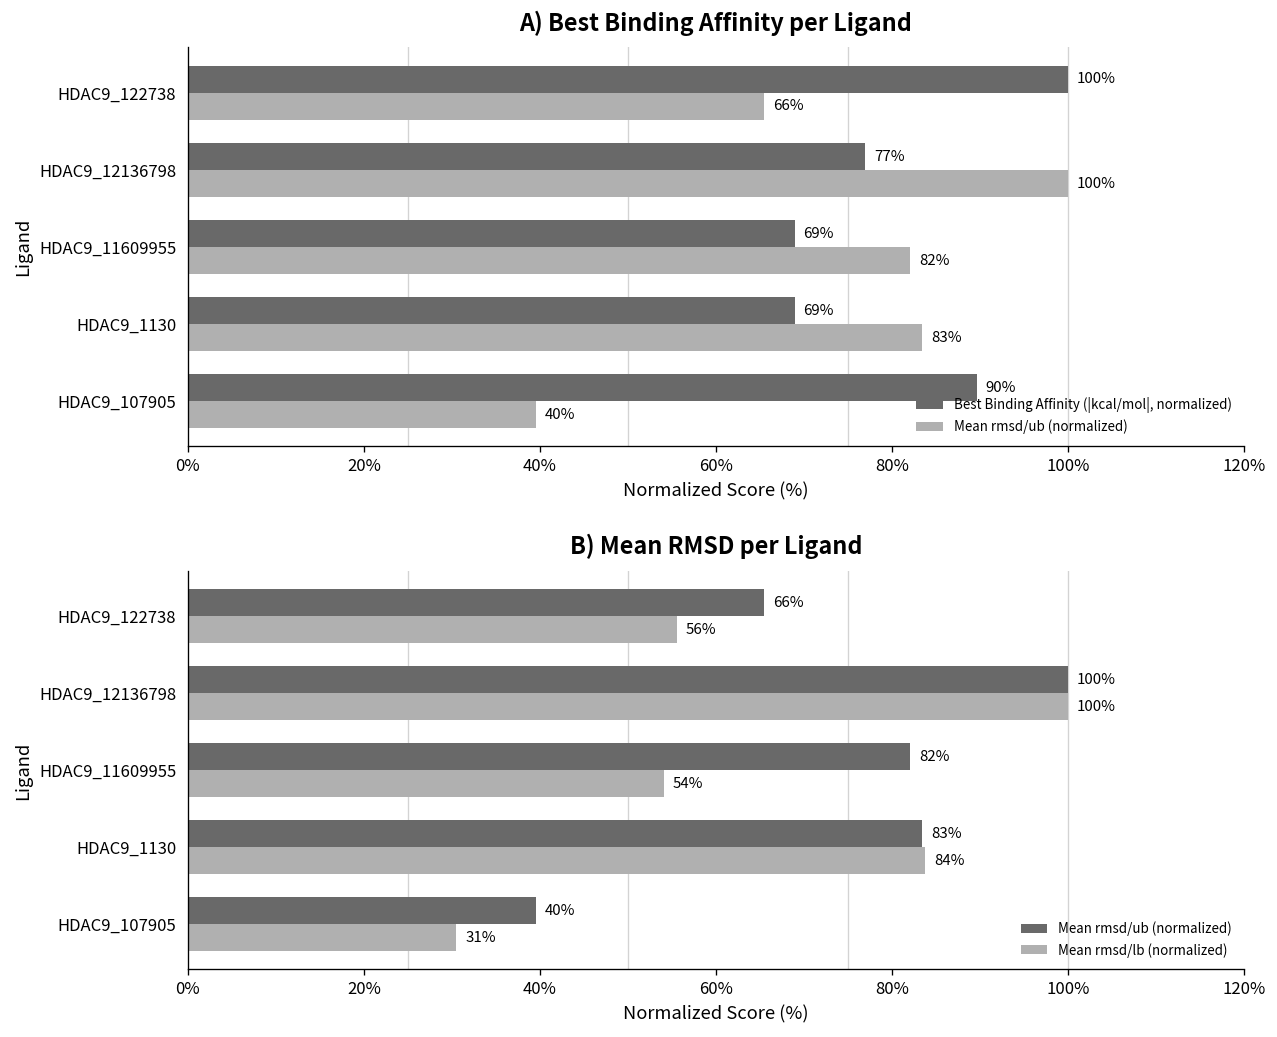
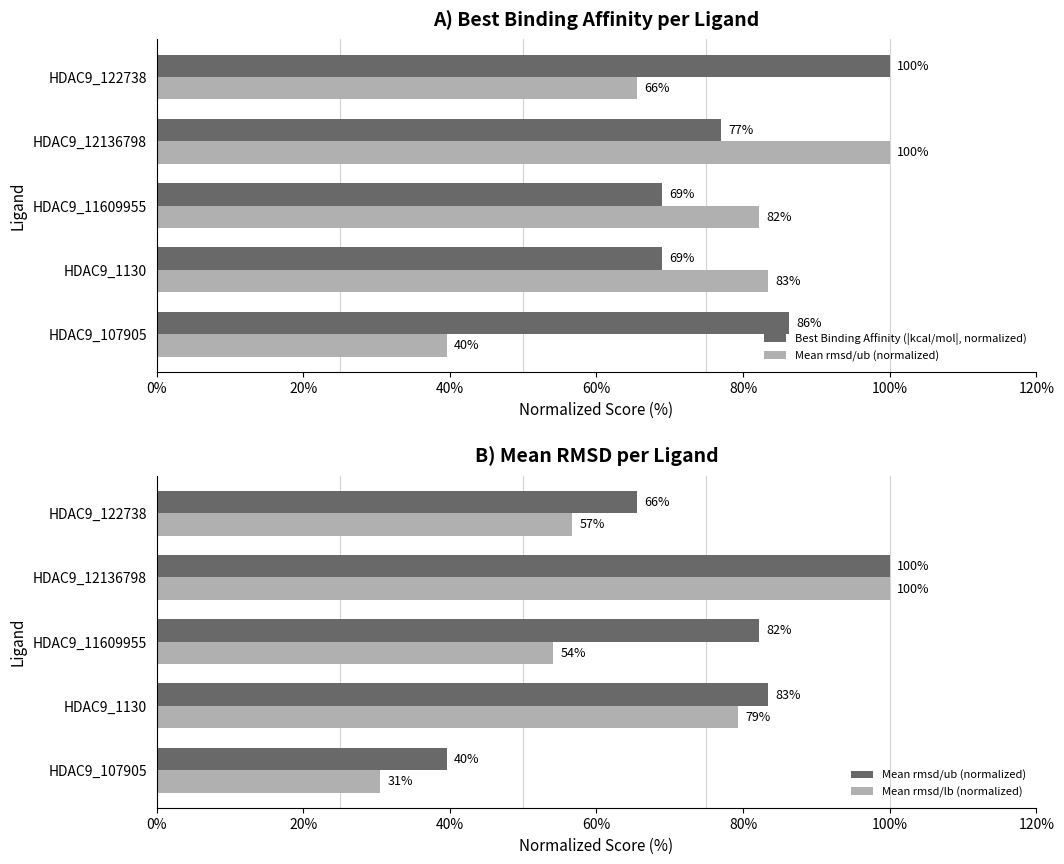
  {
    "A) Best Binding Affinity per Ligand": {
      "Best Binding Affinity (|kcal/mol|, normalized)": {
        "HDAC9_122738": "100%",
        "HDAC9_12136798": "77%",
        "HDAC9_11609955": "69%",
        "HDAC9_1130": "69%",
-       "HDAC9_107905": "90%"
+       "HDAC9_107905": "86%"
      }
    },
    "B) Mean RMSD per Ligand": {
      "Mean rmsd/ub (normalized)": {
        "HDAC9_122738": "66%",
        "HDAC9_12136798": "100%",
        "HDAC9_11609955": "82%",
        "HDAC9_1130": "83%",
        "HDAC9_107905": "40%"
      },
      "Mean rmsd/lb (normalized)": {
-       "HDAC9_122738": "56%",
+       "HDAC9_122738": "57%",
        "HDAC9_12136798": "100%",
        "HDAC9_11609955": "54%",
-       "HDAC9_1130": "84%",
+       "HDAC9_1130": "79%",
        "HDAC9_107905": "31%"
      }
    }
  }
